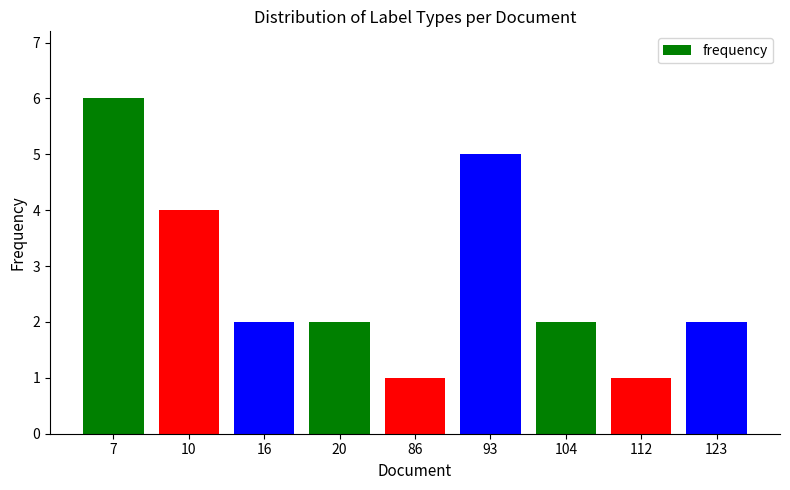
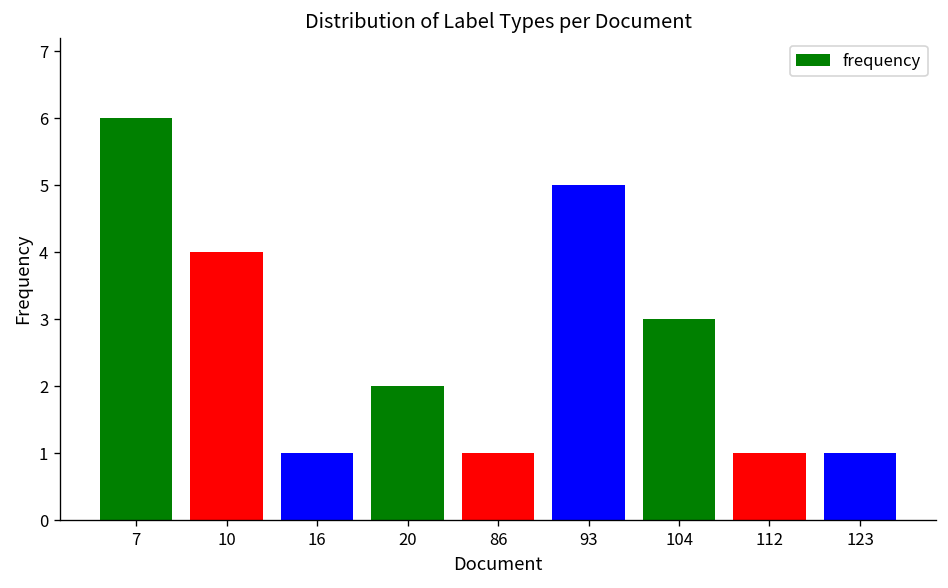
  {
    "7": 6,
    "10": 4,
-   "16": 2,
+   "16": 1,
    "20": 2,
    "86": 1,
    "93": 5,
-   "104": 2,
+   "104": 3,
    "112": 1,
-   "123": 2
+   "123": 1
  }
